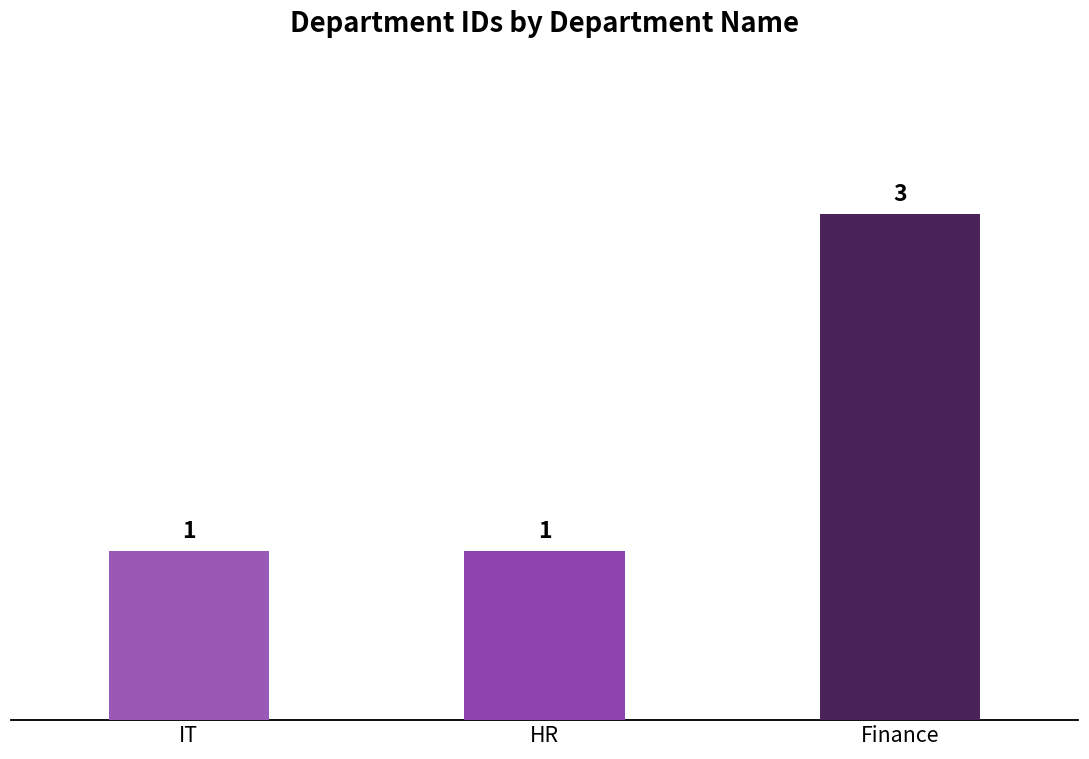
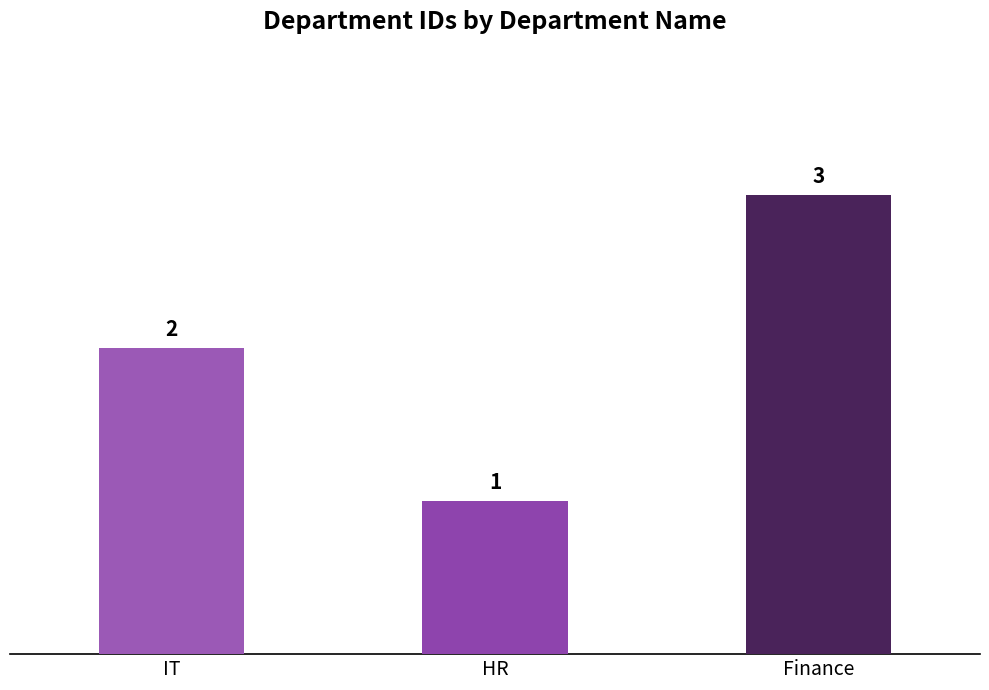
  {
-   "IT": 1,
+   "IT": 2,
    "HR": 1,
    "Finance": 3
  }
